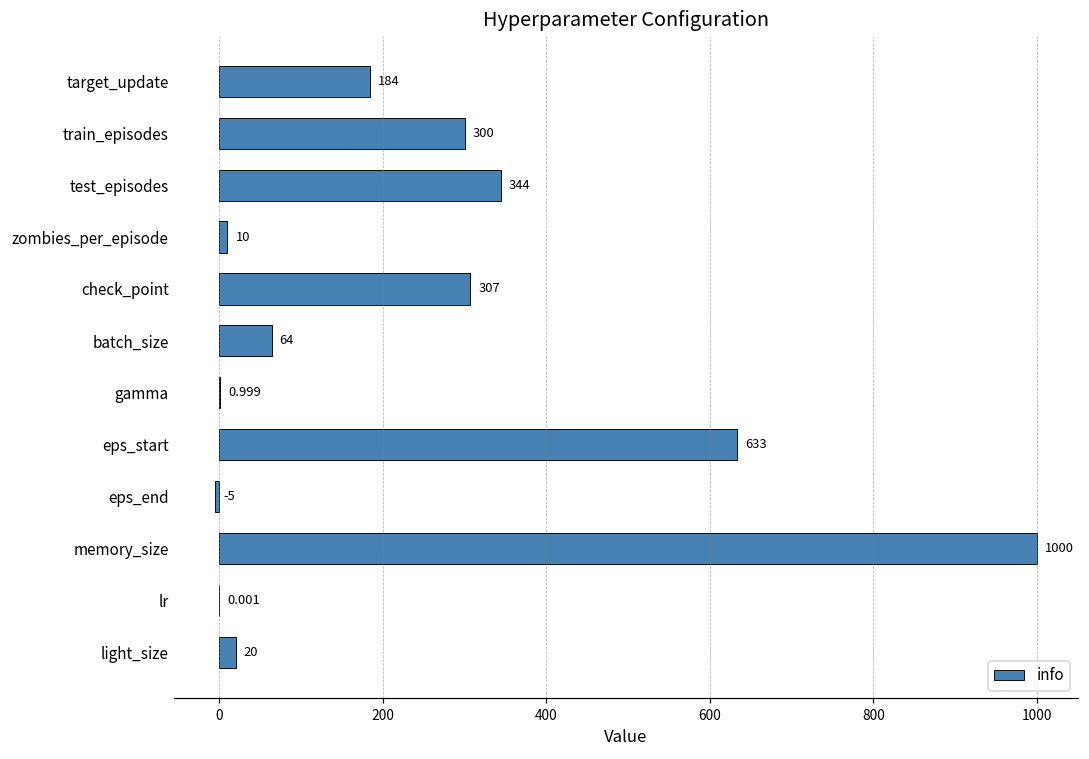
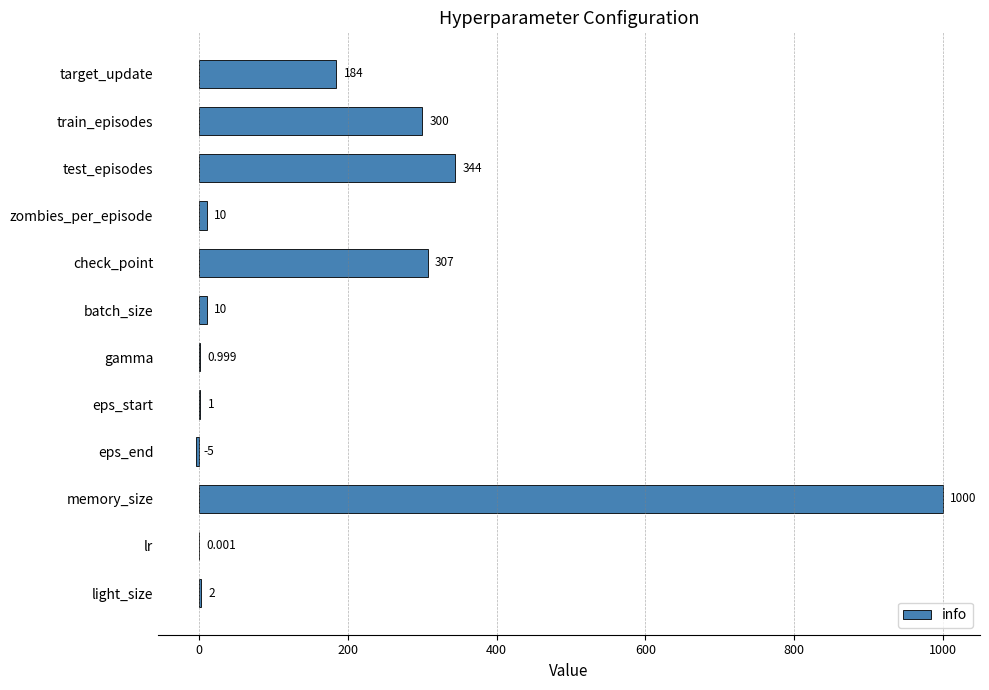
  {
    "target_update": 184,
    "train_episodes": 300,
    "test_episodes": 344,
    "zombies_per_episode": 10,
    "check_point": 307,
-   "batch_size": 64,
+   "batch_size": 10,
    "gamma": 0.999,
-   "eps_start": 633,
+   "eps_start": 1,
    "eps_end": -5,
    "memory_size": 1000,
    "lr": 0.001,
-   "light_size": 20
+   "light_size": 2
  }
